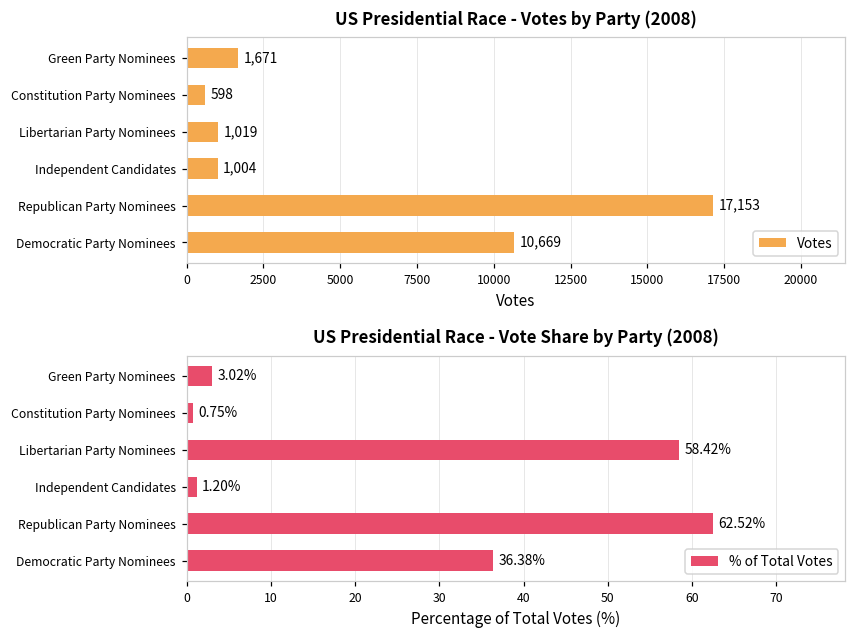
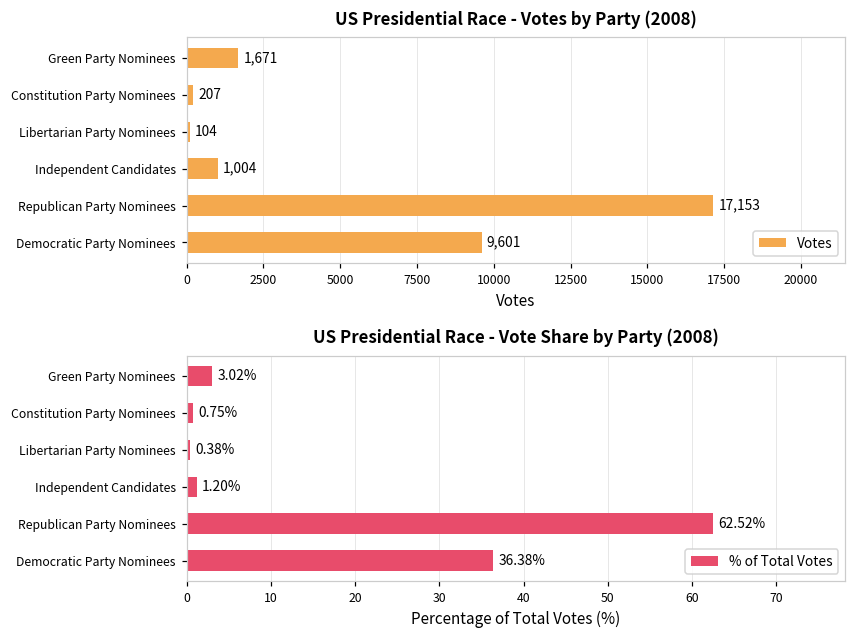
  {
    "US Presidential Race - Votes by Party (2008)": {
      "Green Party Nominees": "1,671",
-     "Constitution Party Nominees": "598",
-     "Libertarian Party Nominees": "1,019",
+     "Constitution Party Nominees": "207",
+     "Libertarian Party Nominees": "104",
      "Independent Candidates": "1,004",
      "Republican Party Nominees": "17,153",
-     "Democratic Party Nominees": "10,669"
+     "Democratic Party Nominees": "9,601"
    },
    "US Presidential Race - Vote Share by Party (2008)": {
      "Green Party Nominees": "3.02%",
      "Constitution Party Nominees": "0.75%",
-     "Libertarian Party Nominees": "58.42%",
+     "Libertarian Party Nominees": "0.38%",
      "Independent Candidates": "1.20%",
      "Republican Party Nominees": "62.52%",
      "Democratic Party Nominees": "36.38%"
    }
  }
